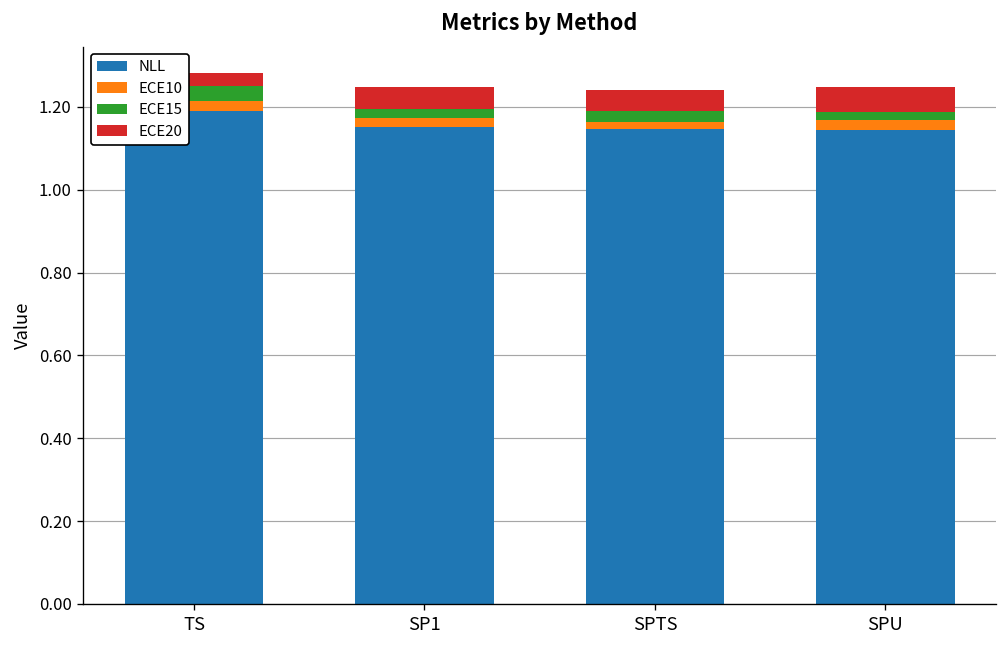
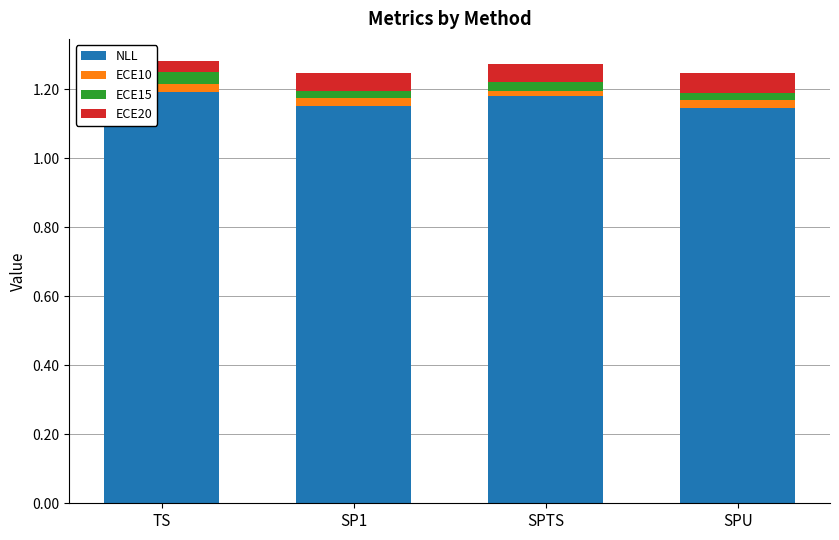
  {
    "NLL": {
      "TS": 1.19,
      "SP1": 1.15,
-     "SPTS": 1.15,
+     "SPTS": 1.18,
      "SPU": 1.14
    },
    "ECE10": {
      "TS": 0.02,
      "SP1": 0.02,
      "SPTS": 0.02,
      "SPU": 0.02
    },
    "ECE15": {
      "TS": 0.03,
      "SP1": 0.02,
      "SPTS": 0.03,
      "SPU": 0.02
    },
    "ECE20": {
      "TS": 0.03,
      "SP1": 0.05,
      "SPTS": 0.05,
      "SPU": 0.06
    }
  }
